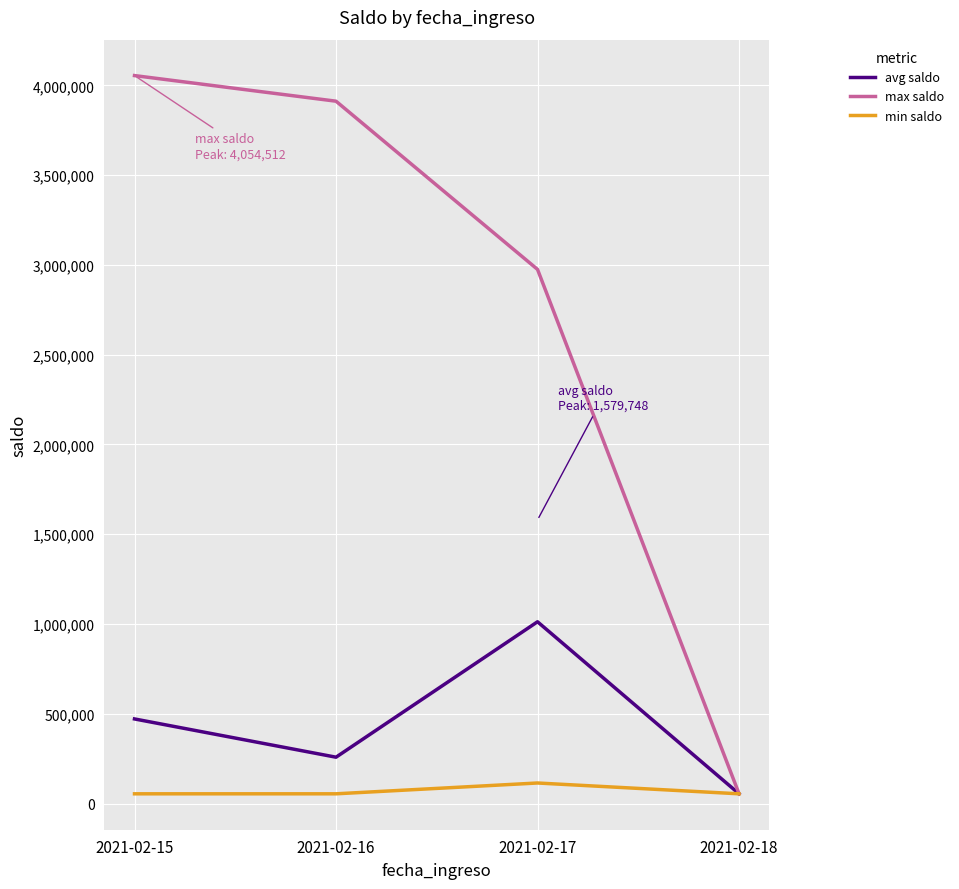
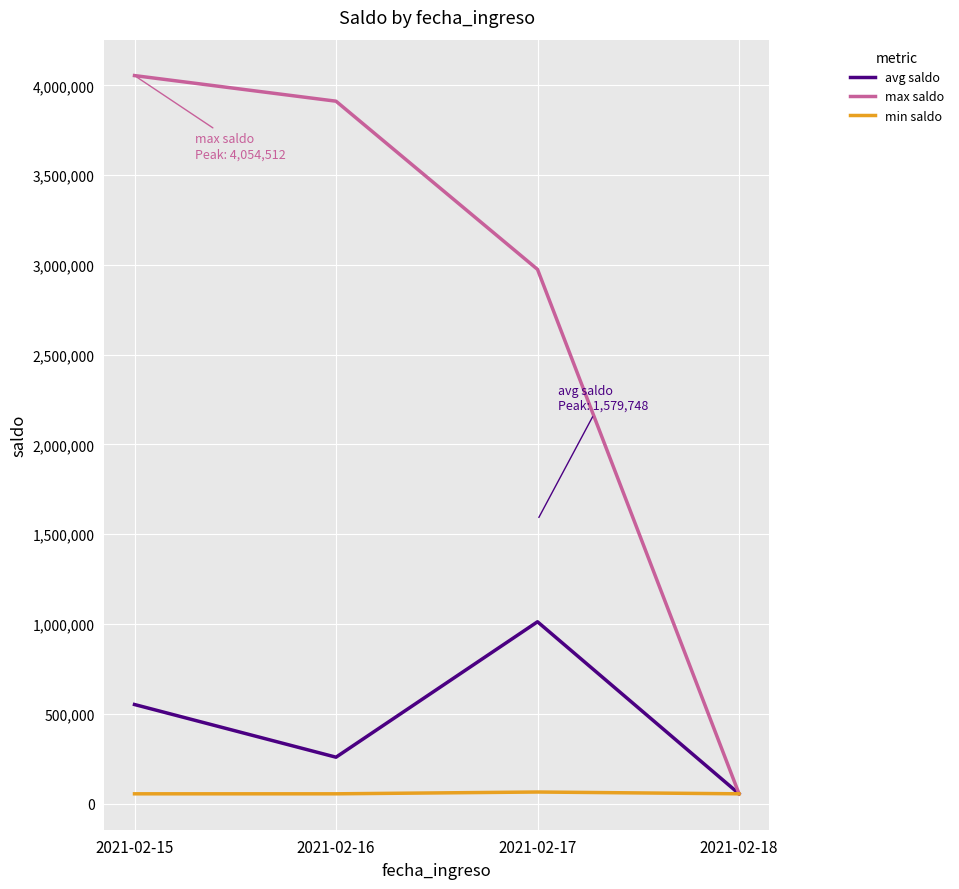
  {
    "avg saldo": {
-     "2021-02-15": "470,000",
+     "2021-02-15": "550,000",
      "2021-02-16": "260,000",
      "2021-02-17": "1,010,000"
    },
    "max saldo": {
      "2021-02-15": "4,054,512"
    },
    "min saldo": {
      "2021-02-15": "50,000",
      "2021-02-16": "50,000",
-     "2021-02-17": "110,000"
+     "2021-02-17": "60,000"
    }
  }
